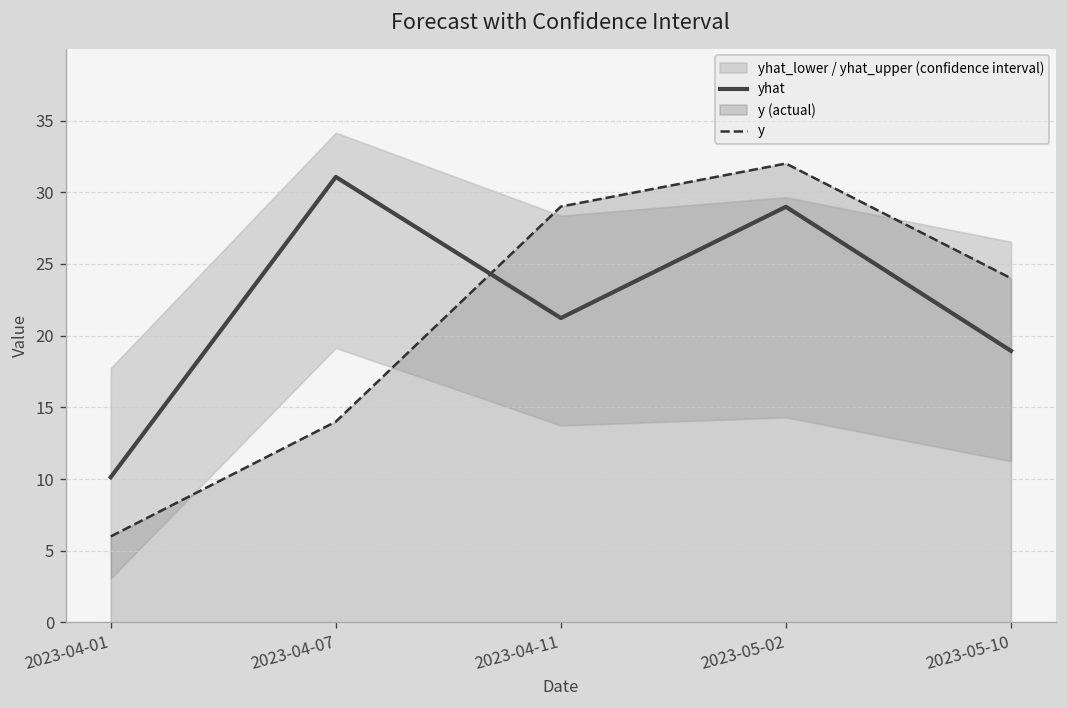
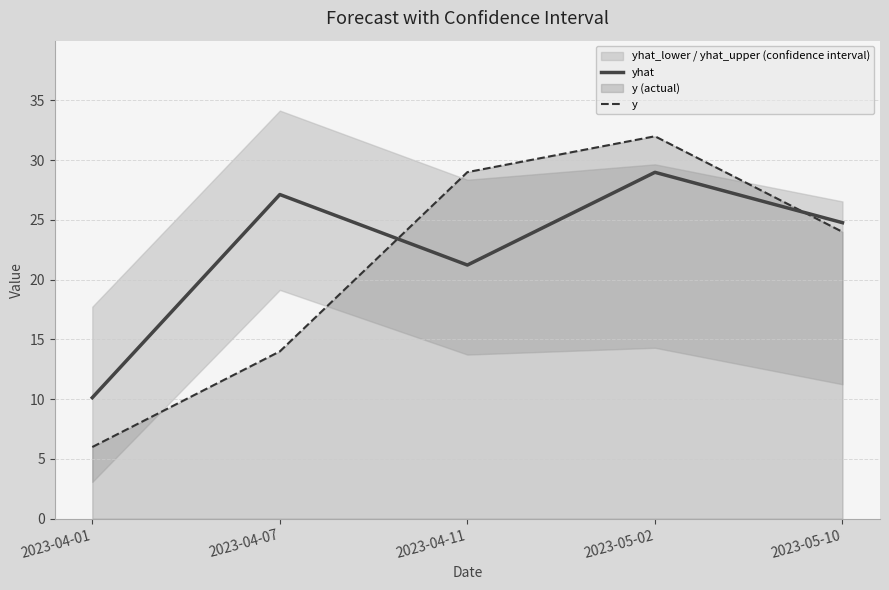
  {
    "yhat": {
      "2023-04-01": 10.1,
-     "2023-04-07": 31.1,
+     "2023-04-07": 27.1,
      "2023-04-11": 21.2,
      "2023-05-02": 29.0,
-     "2023-05-10": 18.9
+     "2023-05-10": 24.8
    }
  }
